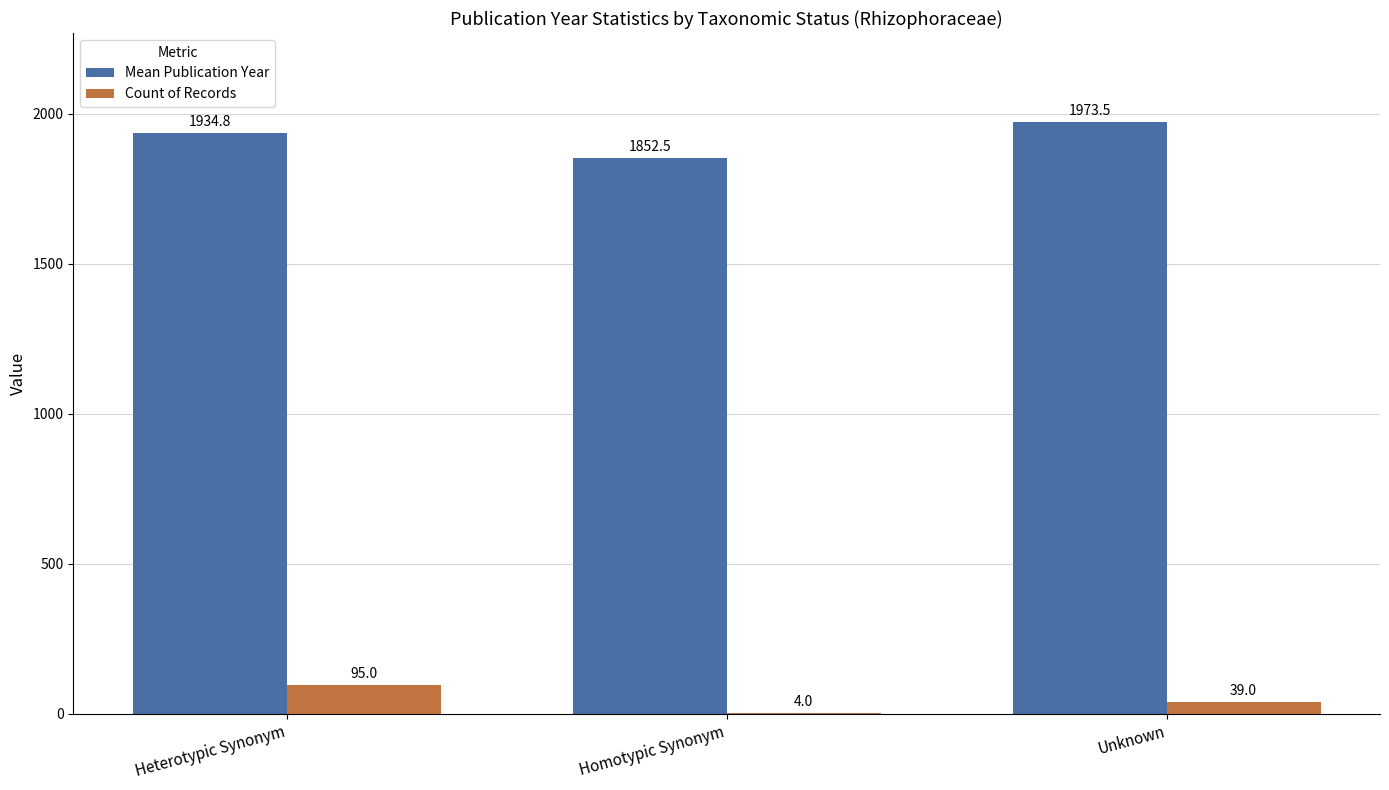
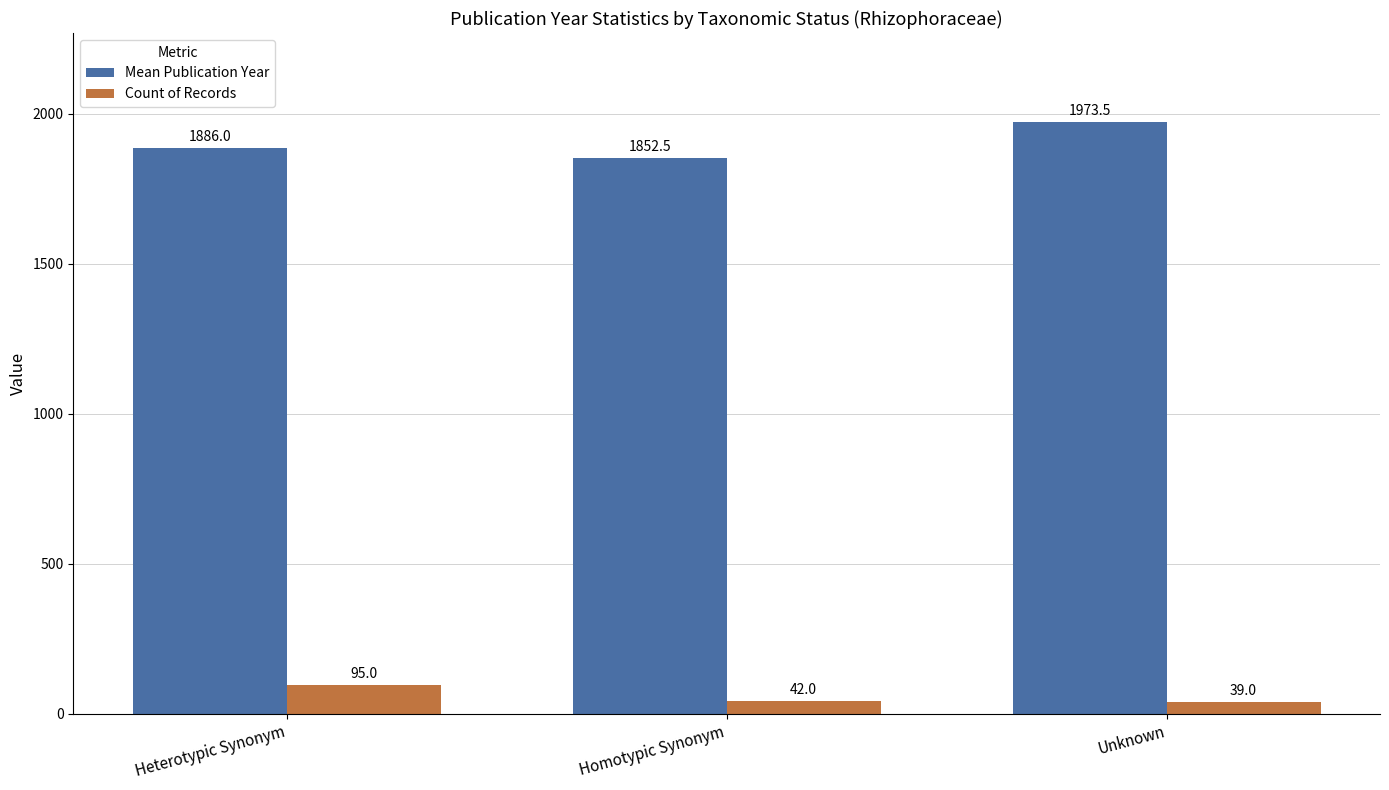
  {
    "Mean Publication Year": {
-     "Heterotypic Synonym": 1934.8,
+     "Heterotypic Synonym": 1886.0,
      "Homotypic Synonym": 1852.5,
      "Unknown": 1973.5
    },
    "Count of Records": {
      "Heterotypic Synonym": 95.0,
-     "Homotypic Synonym": 4.0,
+     "Homotypic Synonym": 42.0,
      "Unknown": 39.0
    }
  }
